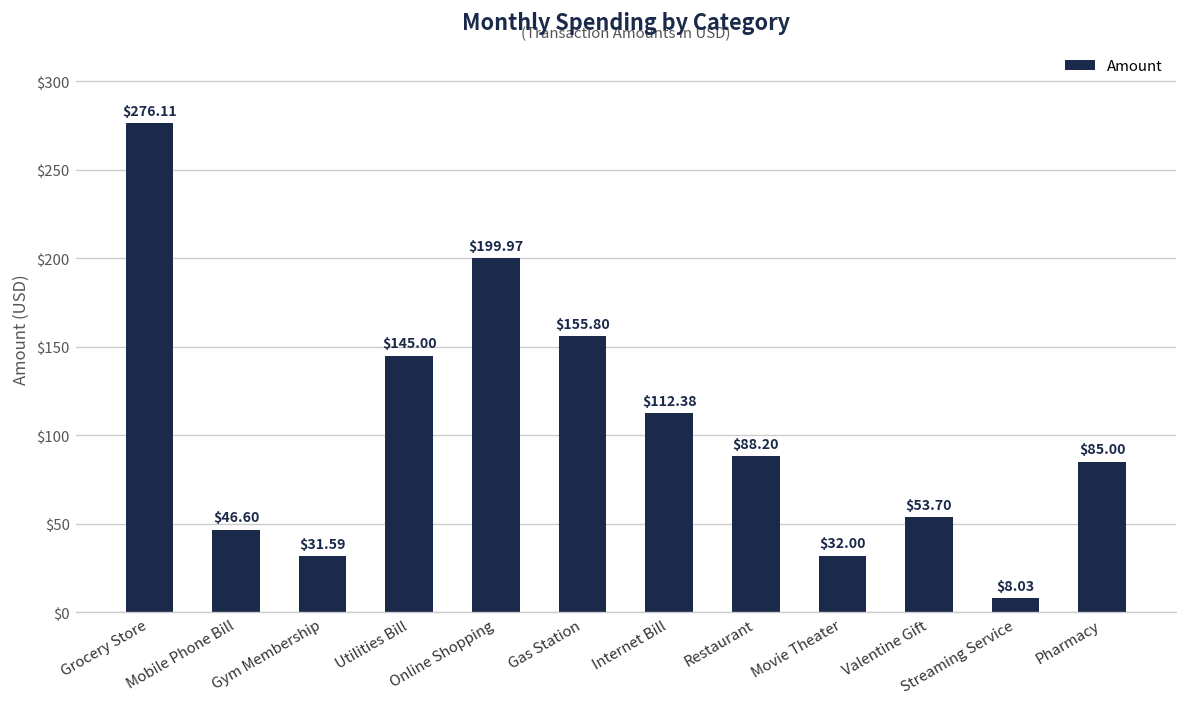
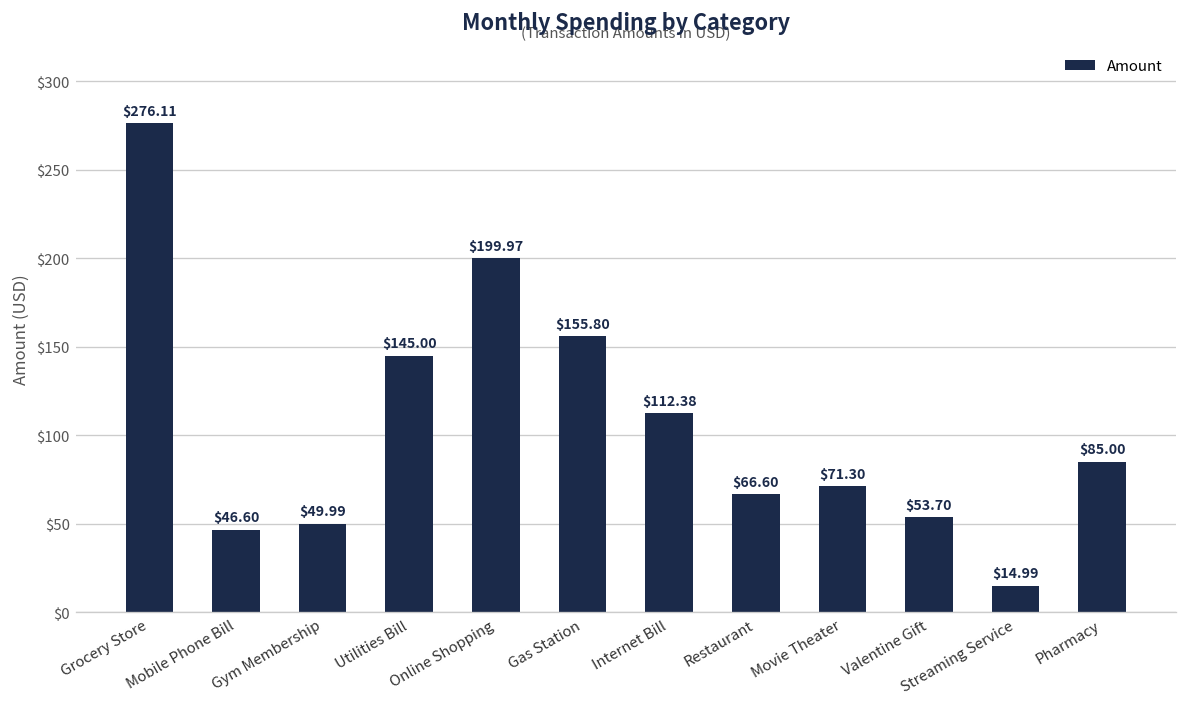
  {
    "Grocery Store": "$276.11",
    "Mobile Phone Bill": "$46.60",
-   "Gym Membership": "$31.59",
+   "Gym Membership": "$49.99",
    "Utilities Bill": "$145.00",
    "Online Shopping": "$199.97",
    "Gas Station": "$155.80",
    "Internet Bill": "$112.38",
-   "Restaurant": "$88.20",
-   "Movie Theater": "$32.00",
+   "Restaurant": "$66.60",
+   "Movie Theater": "$71.30",
    "Valentine Gift": "$53.70",
-   "Streaming Service": "$8.03",
+   "Streaming Service": "$14.99",
    "Pharmacy": "$85.00"
  }
